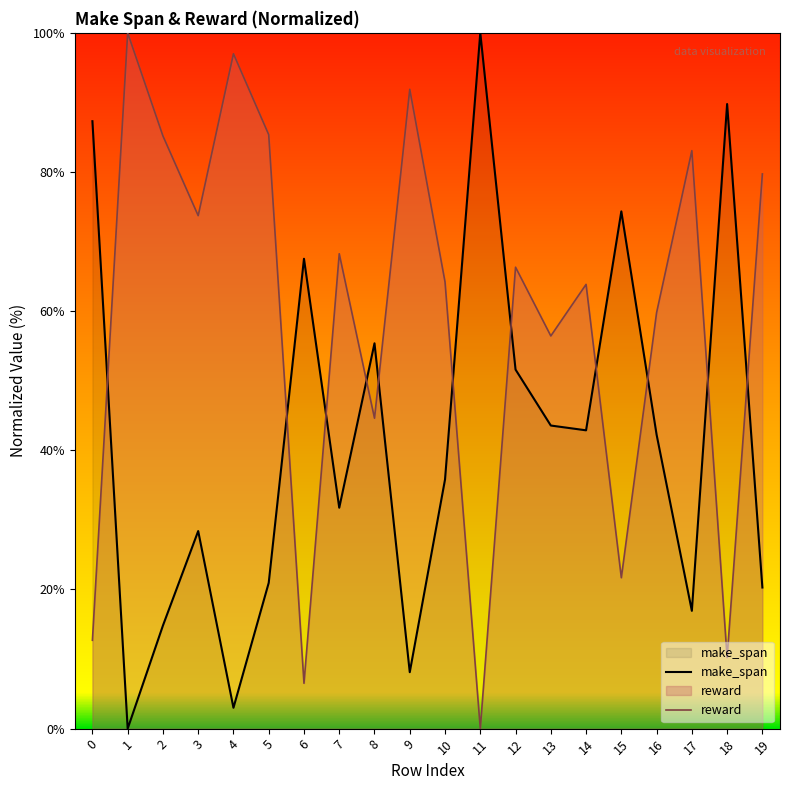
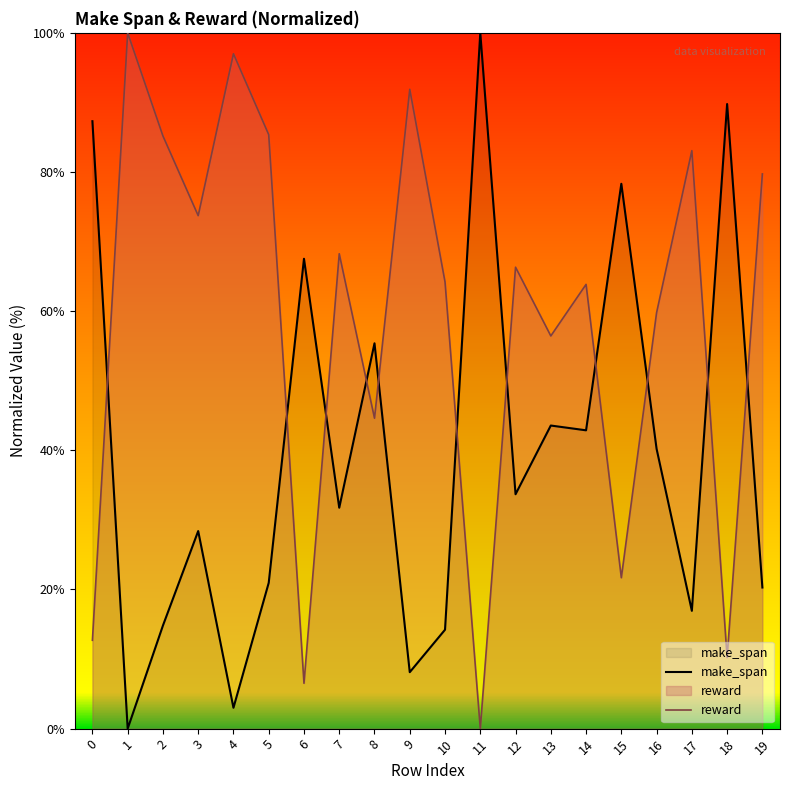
  {
    "make_span": {
      "0": "87%",
      "1": "0%",
      "2": "15%",
      "3": "28%",
      "4": "3%",
      "5": "21%",
      "6": "68%",
      "7": "32%",
      "8": "55%",
      "9": "8%",
-     "10": "36%",
+     "10": "14%",
      "11": "100%",
-     "12": "52%",
+     "12": "34%",
      "13": "44%",
      "14": "43%",
-     "15": "74%",
-     "16": "42%",
+     "15": "78%",
+     "16": "40%",
      "17": "17%",
      "18": "90%",
      "19": "20%"
    }
  }
